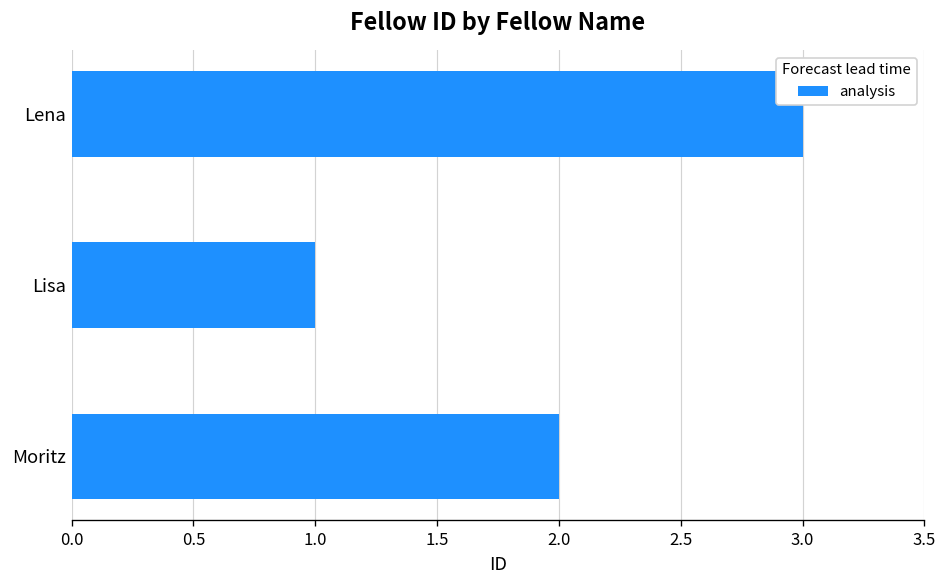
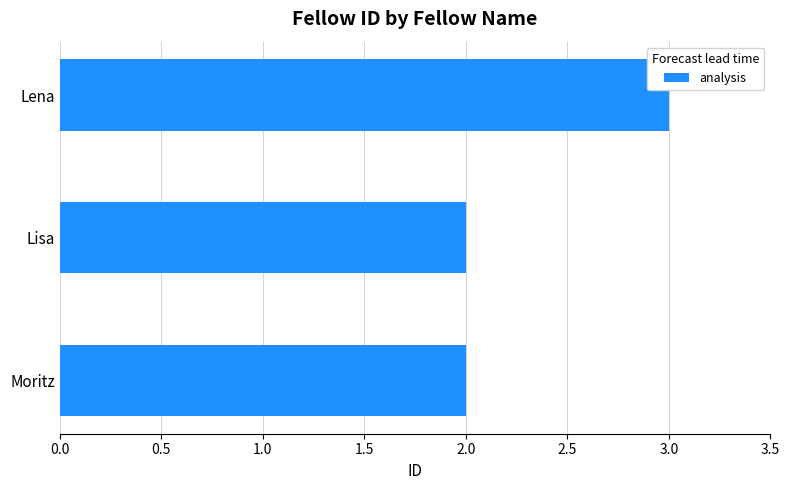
  {
    "Lena": 3,
-   "Lisa": 1,
+   "Lisa": 2,
    "Moritz": 2
  }
